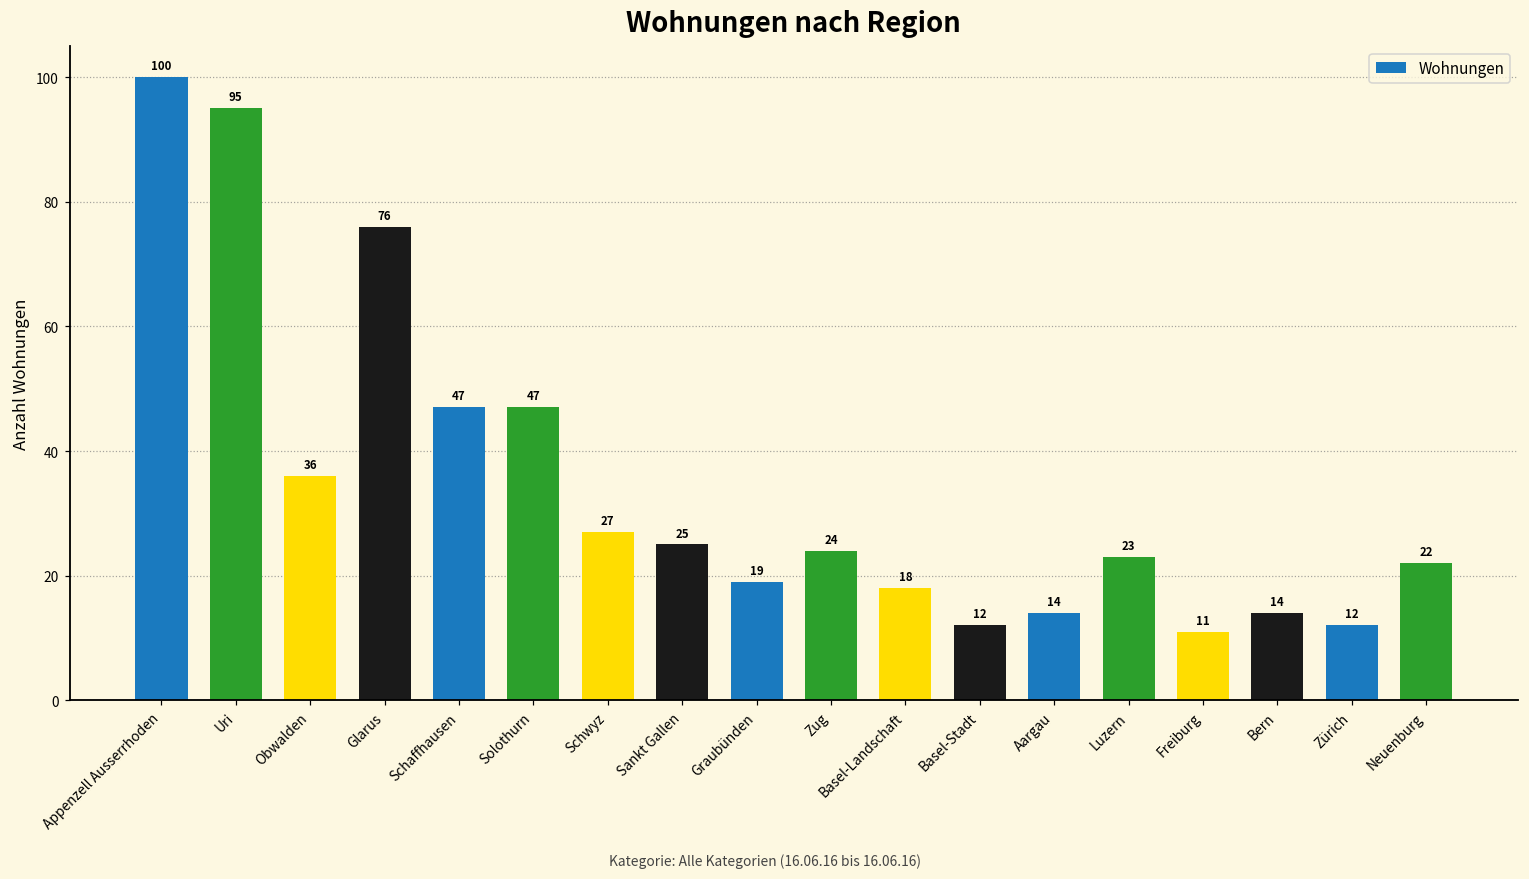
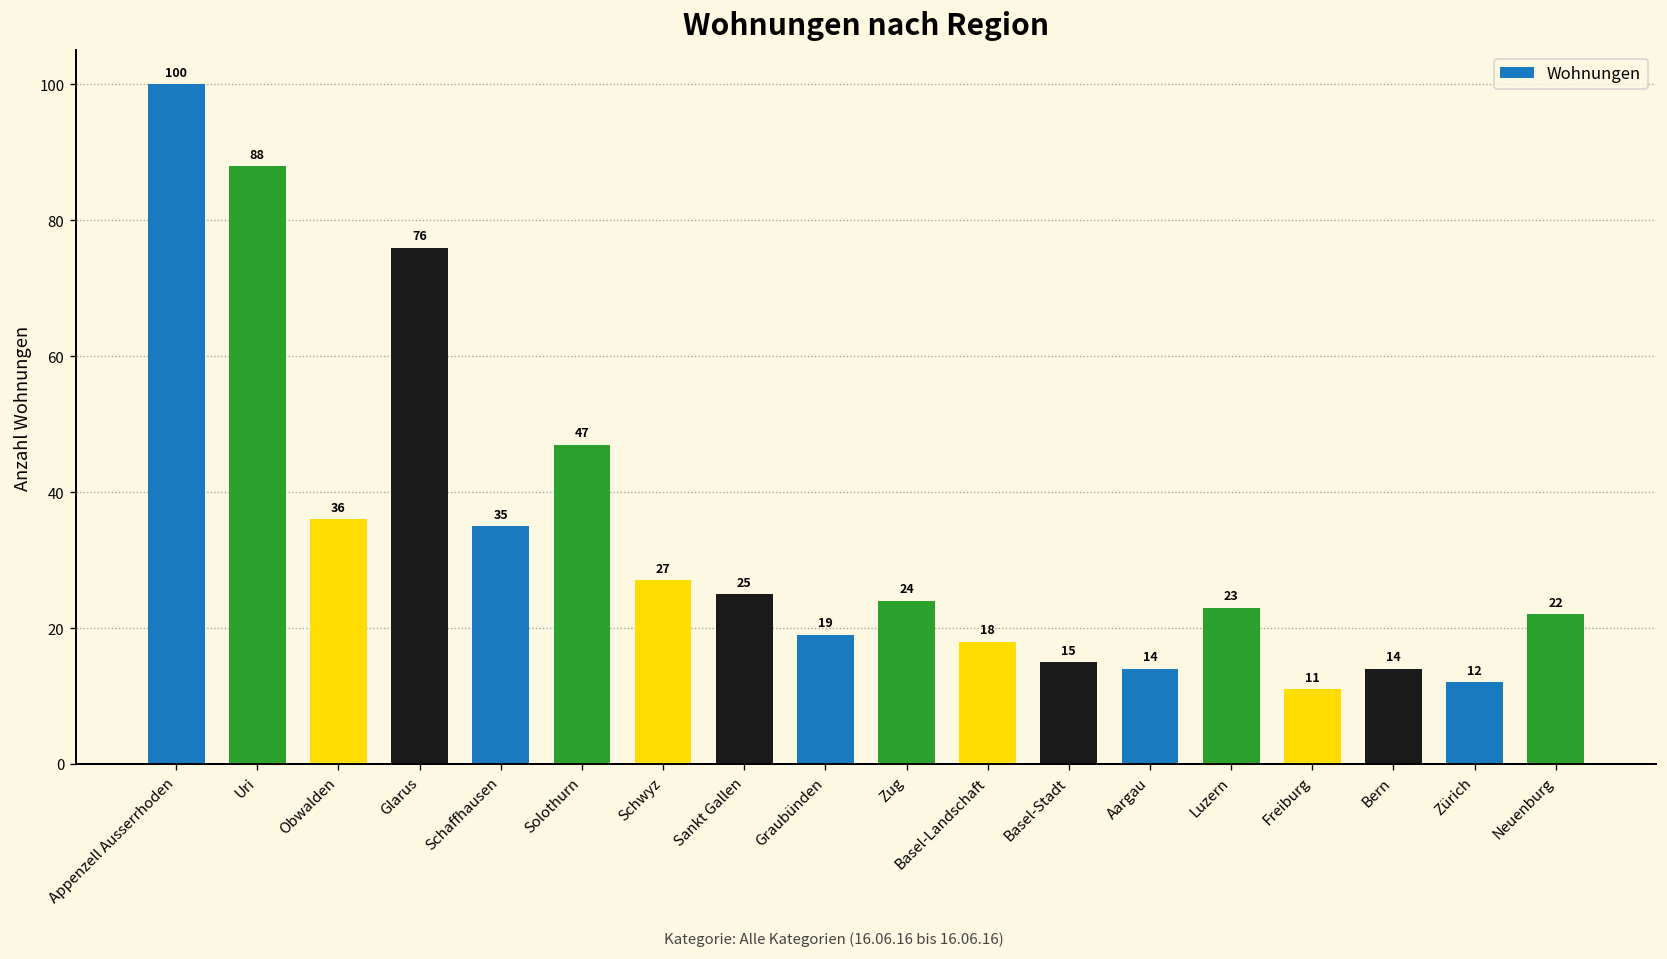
  {
    "Appenzell Ausserrhoden": 100,
-   "Uri": 95,
+   "Uri": 88,
    "Obwalden": 36,
    "Glarus": 76,
-   "Schaffhausen": 47,
+   "Schaffhausen": 35,
    "Solothurn": 47,
    "Schwyz": 27,
    "Sankt Gallen": 25,
    "Graubünden": 19,
    "Zug": 24,
    "Basel-Landschaft": 18,
-   "Basel-Stadt": 12,
+   "Basel-Stadt": 15,
    "Aargau": 14,
    "Luzern": 23,
    "Freiburg": 11,
    "Bern": 14,
    "Zürich": 12,
    "Neuenburg": 22
  }
